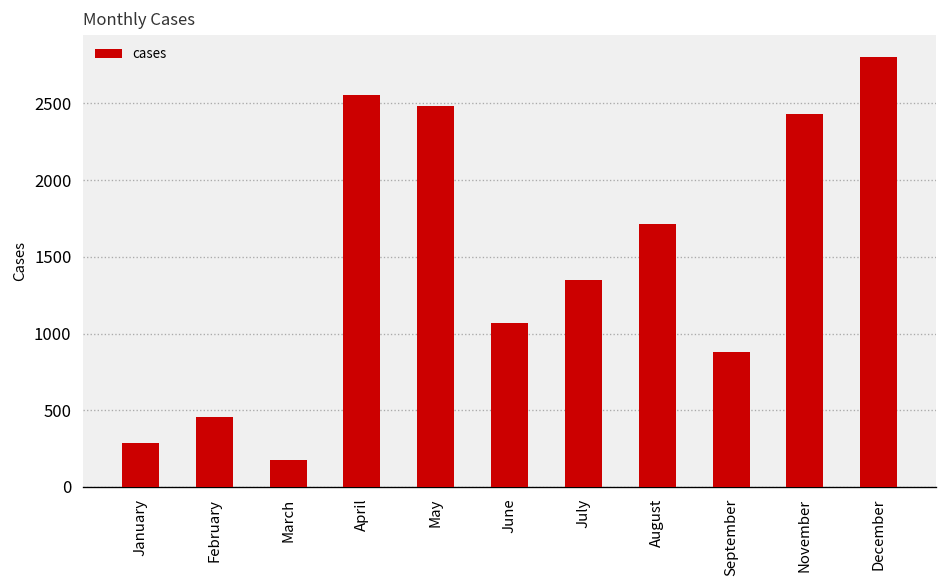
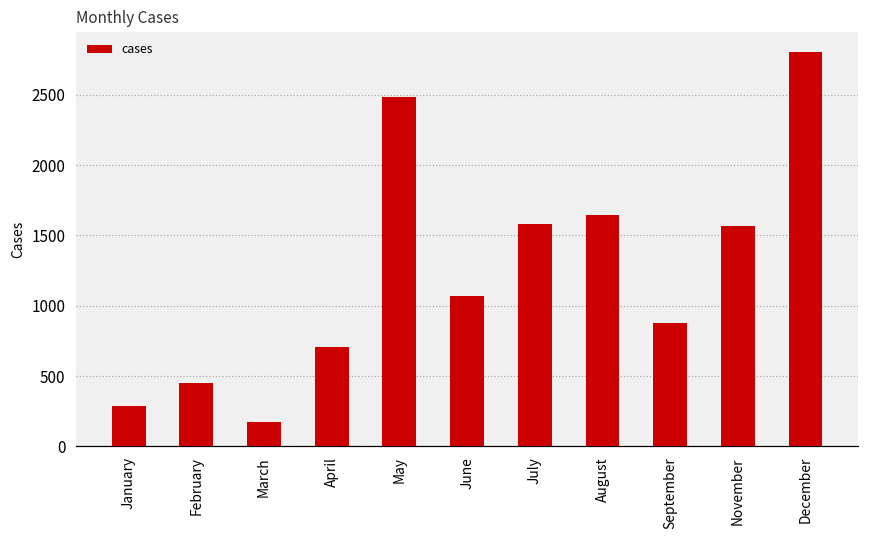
  {
    "January": 290,
    "February": 450,
    "March": 180,
-   "April": 2550,
+   "April": 710,
    "May": 2480,
    "June": 1070,
-   "July": 1350,
-   "August": 1720,
+   "July": 1580,
+   "August": 1650,
    "September": 880,
-   "November": 2430,
+   "November": 1570,
    "December": 2810
  }
